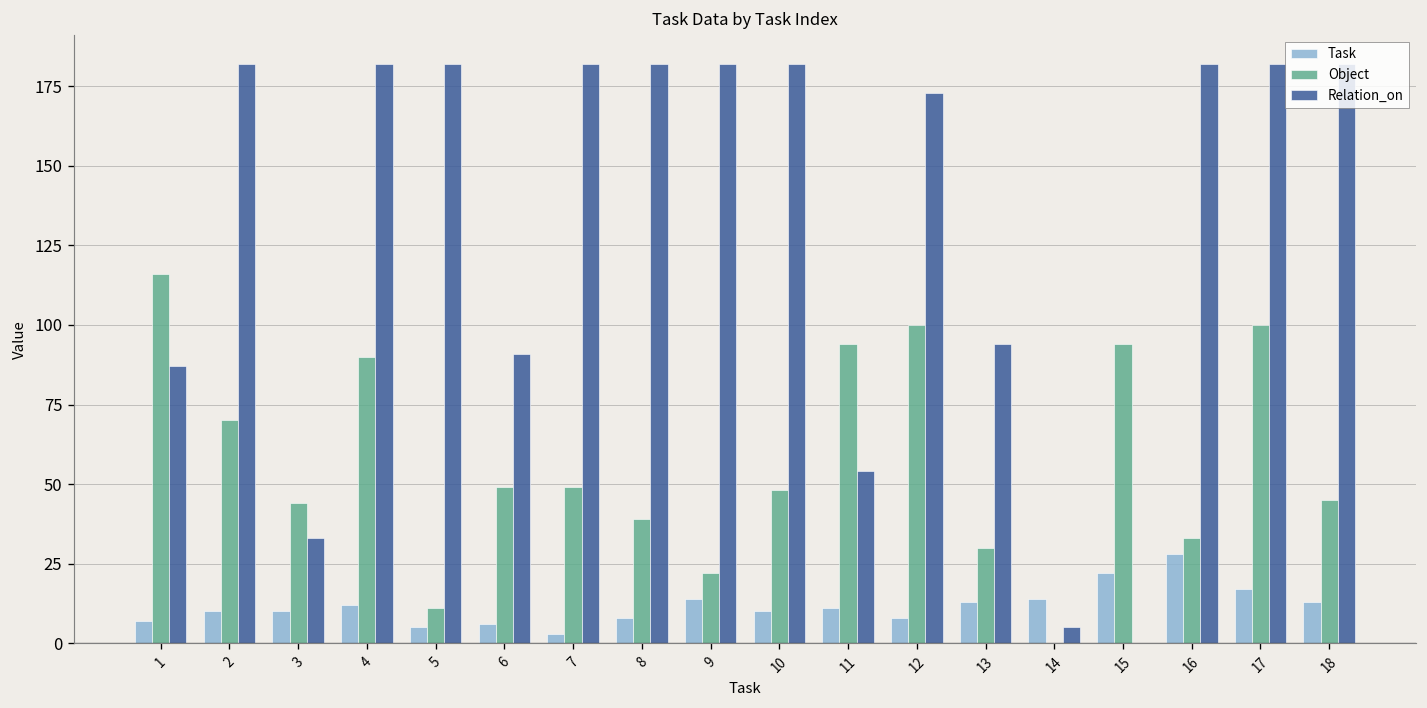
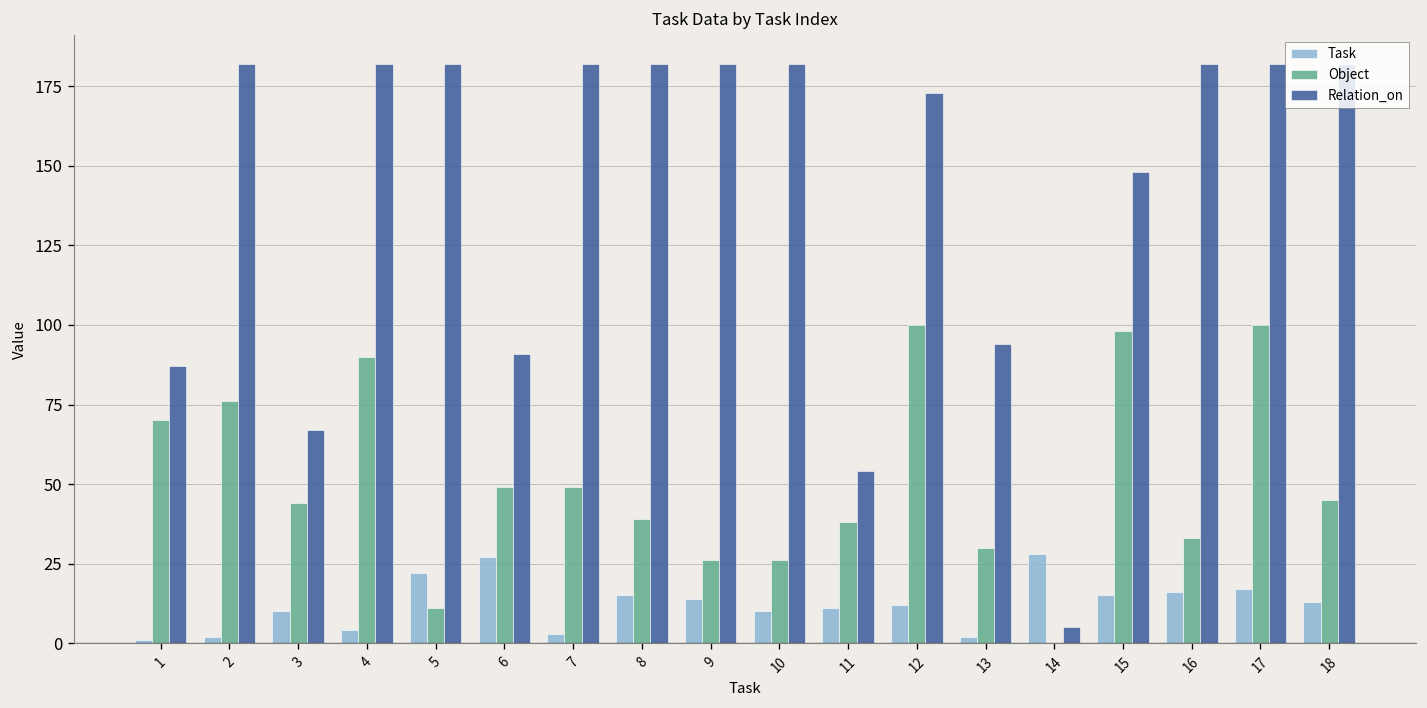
  {
    "Task": {
-     "1": 7,
-     "2": 10,
+     "1": 1,
+     "2": 2,
      "3": 10,
-     "4": 12,
-     "5": 5,
-     "6": 6,
+     "4": 4,
+     "5": 22,
+     "6": 27,
      "7": 3,
-     "8": 8,
+     "8": 15,
      "9": 14,
      "10": 10,
      "11": 11,
-     "12": 8,
-     "13": 13,
-     "14": 14,
-     "15": 22,
-     "16": 28,
+     "12": 12,
+     "13": 2,
+     "14": 28,
+     "15": 15,
+     "16": 16,
      "17": 17,
      "18": 13
    },
    "Object": {
-     "1": 116,
-     "2": 70,
+     "1": 70,
+     "2": 76,
      "3": 44,
      "4": 90,
      "5": 11,
      "6": 49,
      "7": 49,
      "8": 39,
-     "9": 22,
-     "10": 48,
-     "11": 94,
+     "9": 26,
+     "10": 26,
+     "11": 38,
      "12": 100,
      "13": 30,
      "14": 0,
-     "15": 94,
+     "15": 98,
      "16": 33,
      "17": 100,
      "18": 45
    },
    "Relation_on": {
      "1": 87,
      "2": 182,
-     "3": 33,
+     "3": 67,
      "4": 182,
      "5": 182,
      "6": 91,
      "7": 182,
      "8": 182,
      "9": 182,
      "10": 182,
      "11": 54,
      "12": 173,
      "13": 94,
      "14": 5,
-     "15": 0,
+     "15": 148,
      "16": 182,
      "17": 182
    }
  }
